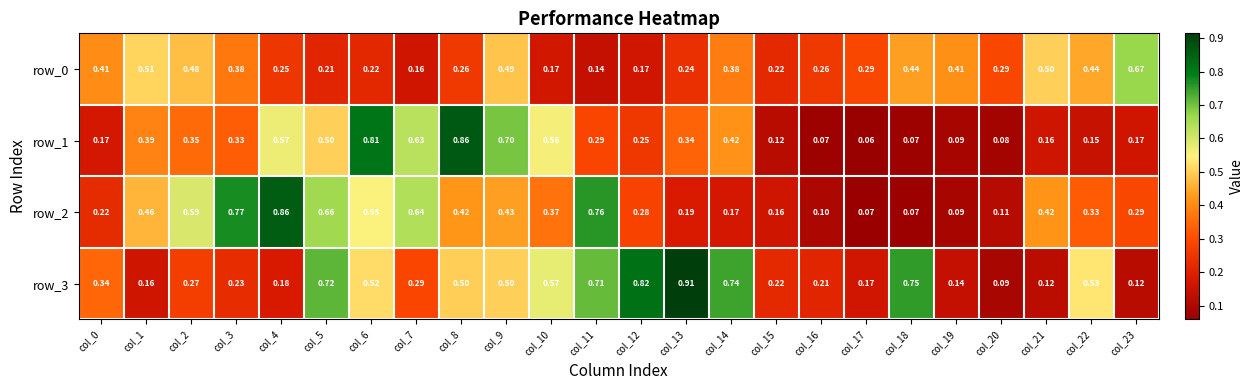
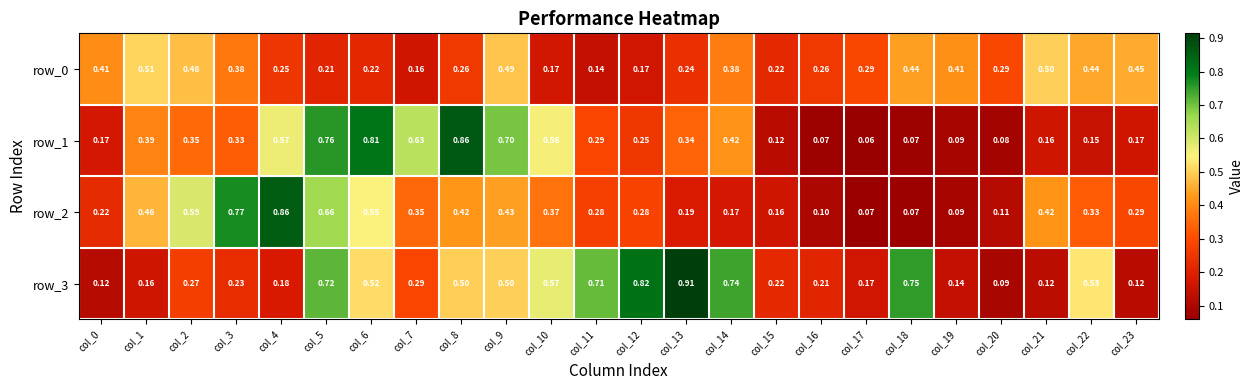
  {
    "row_0": {
      "col_0": 0.41,
      "col_1": 0.51,
      "col_2": 0.48,
      "col_3": 0.38,
      "col_4": 0.25,
      "col_5": 0.21,
      "col_6": 0.22,
      "col_7": 0.16,
      "col_8": 0.26,
      "col_9": 0.49,
      "col_10": 0.17,
      "col_11": 0.14,
      "col_12": 0.17,
      "col_13": 0.24,
      "col_14": 0.38,
      "col_15": 0.22,
      "col_16": 0.26,
      "col_17": 0.29,
      "col_18": 0.44,
      "col_19": 0.41,
      "col_20": 0.29,
      "col_21": 0.50,
      "col_22": 0.44,
-     "col_23": 0.67
+     "col_23": 0.45
    },
    "row_1": {
      "col_0": 0.17,
      "col_1": 0.39,
      "col_2": 0.35,
      "col_3": 0.33,
      "col_4": 0.57,
-     "col_5": 0.50,
+     "col_5": 0.76,
      "col_6": 0.81,
      "col_7": 0.63,
      "col_8": 0.86,
      "col_9": 0.70,
      "col_10": 0.56,
      "col_11": 0.29,
      "col_12": 0.25,
      "col_13": 0.34,
      "col_14": 0.42,
      "col_15": 0.12,
      "col_16": 0.07,
      "col_17": 0.06,
      "col_18": 0.07,
      "col_19": 0.09,
      "col_20": 0.08,
      "col_21": 0.16,
      "col_22": 0.15,
      "col_23": 0.17
    },
    "row_2": {
      "col_0": 0.22,
      "col_1": 0.46,
      "col_2": 0.59,
      "col_3": 0.77,
      "col_4": 0.86,
      "col_5": 0.66,
      "col_6": 0.55,
-     "col_7": 0.64,
+     "col_7": 0.35,
      "col_8": 0.42,
      "col_9": 0.43,
      "col_10": 0.37,
-     "col_11": 0.76,
+     "col_11": 0.28,
      "col_12": 0.28,
      "col_13": 0.19,
      "col_14": 0.17,
      "col_15": 0.16,
      "col_16": 0.10,
      "col_17": 0.07,
      "col_18": 0.07,
      "col_19": 0.09,
      "col_20": 0.11,
      "col_21": 0.42,
      "col_22": 0.33,
      "col_23": 0.29
    },
    "row_3": {
-     "col_0": 0.34,
+     "col_0": 0.12,
      "col_1": 0.16,
      "col_2": 0.27,
      "col_3": 0.23,
      "col_4": 0.18,
      "col_5": 0.72,
      "col_6": 0.52,
      "col_7": 0.29,
      "col_8": 0.50,
      "col_9": 0.50,
      "col_10": 0.57,
      "col_11": 0.71,
      "col_12": 0.82,
      "col_13": 0.91,
      "col_14": 0.74,
      "col_15": 0.22,
      "col_16": 0.21,
      "col_17": 0.17,
      "col_18": 0.75,
      "col_19": 0.14,
      "col_20": 0.09,
      "col_21": 0.12,
      "col_22": 0.53,
      "col_23": 0.12
    }
  }
